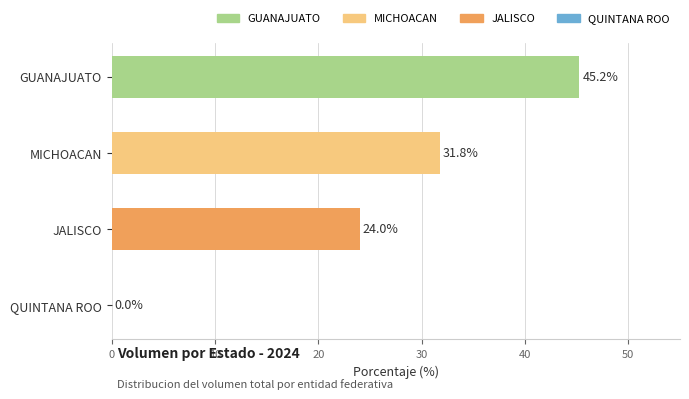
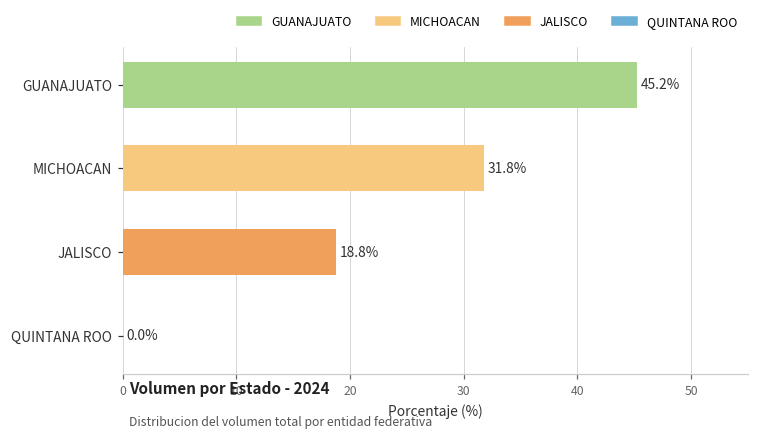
  {
    "GUANAJUATO": "45.2%",
    "MICHOACAN": "31.8%",
-   "JALISCO": "24.0%",
+   "JALISCO": "18.8%",
    "QUINTANA ROO": "0.0%"
  }
